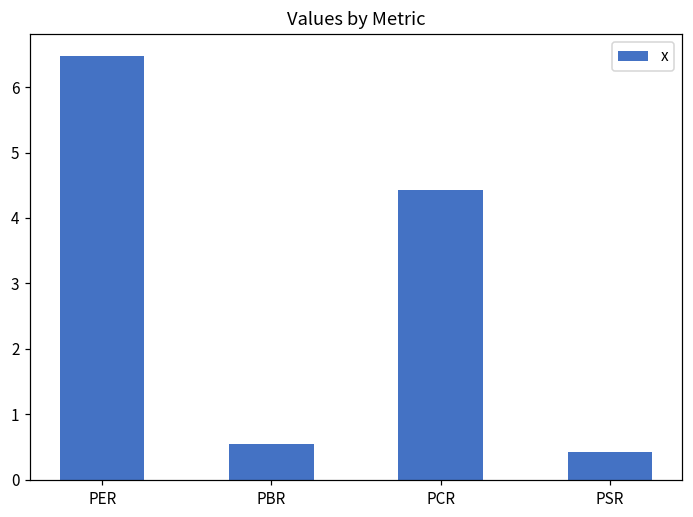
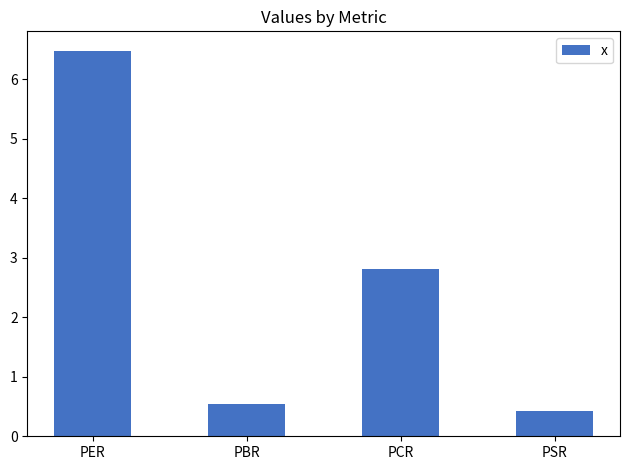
  {
    "PER": 6.5,
    "PBR": 0.5,
-   "PCR": 4.4,
+   "PCR": 2.8,
    "PSR": 0.4
  }
